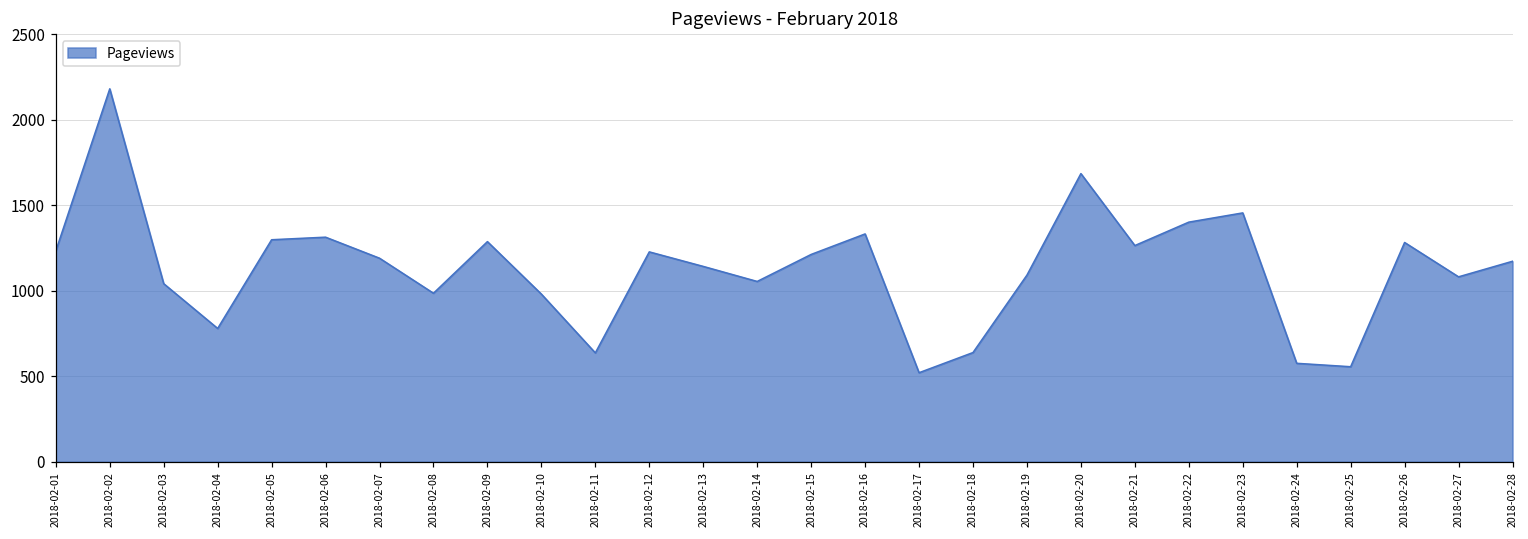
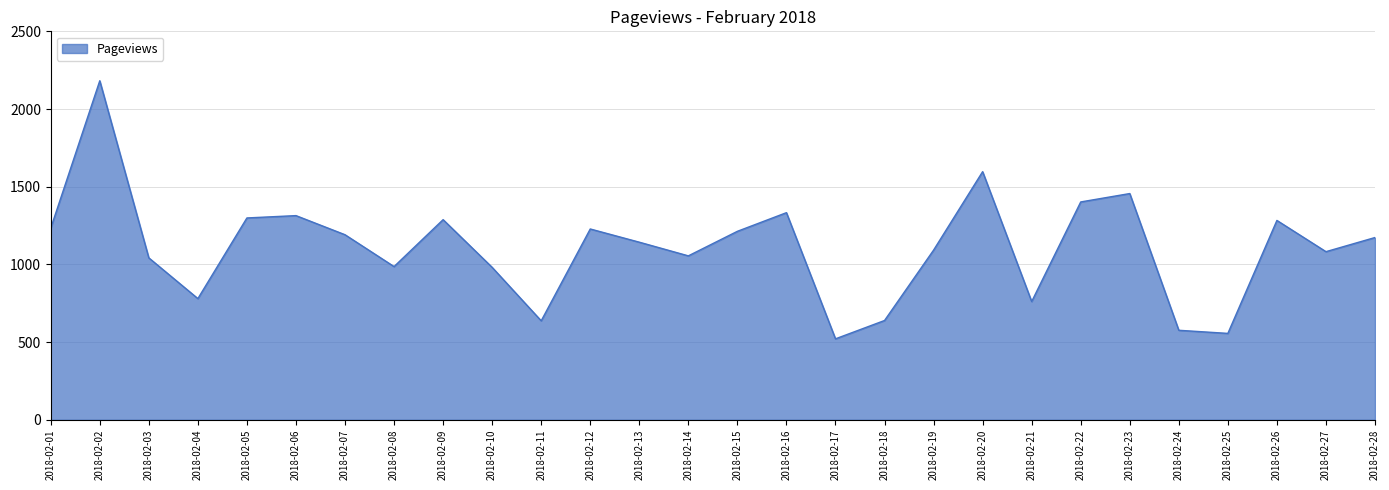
  {
    "2018-02-01": 1230,
    "2018-02-02": 2180,
    "2018-02-03": 1040,
    "2018-02-04": 780,
    "2018-02-05": 1300,
    "2018-02-06": 1310,
    "2018-02-07": 1190,
    "2018-02-08": 990,
    "2018-02-09": 1290,
    "2018-02-10": 980,
    "2018-02-11": 640,
    "2018-02-12": 1230,
    "2018-02-13": 1140,
    "2018-02-14": 1060,
    "2018-02-15": 1210,
    "2018-02-16": 1330,
    "2018-02-17": 520,
    "2018-02-18": 640,
    "2018-02-19": 1090,
-   "2018-02-20": 1690,
-   "2018-02-21": 1270,
+   "2018-02-20": 1600,
+   "2018-02-21": 760,
    "2018-02-22": 1400,
    "2018-02-23": 1460,
    "2018-02-24": 580,
    "2018-02-25": 560,
    "2018-02-26": 1280,
    "2018-02-27": 1080,
    "2018-02-28": 1170
  }
